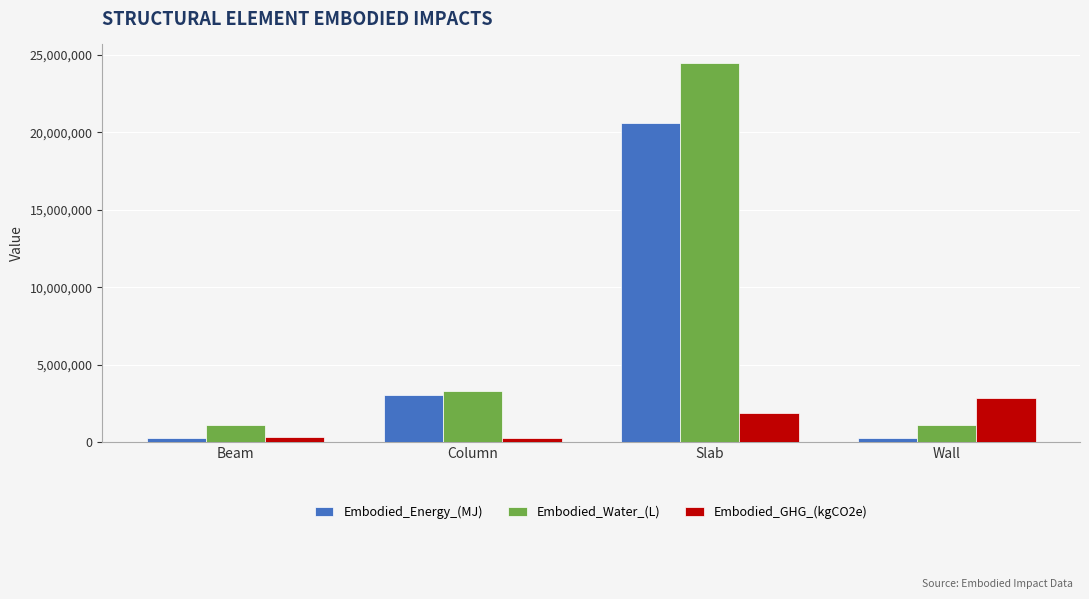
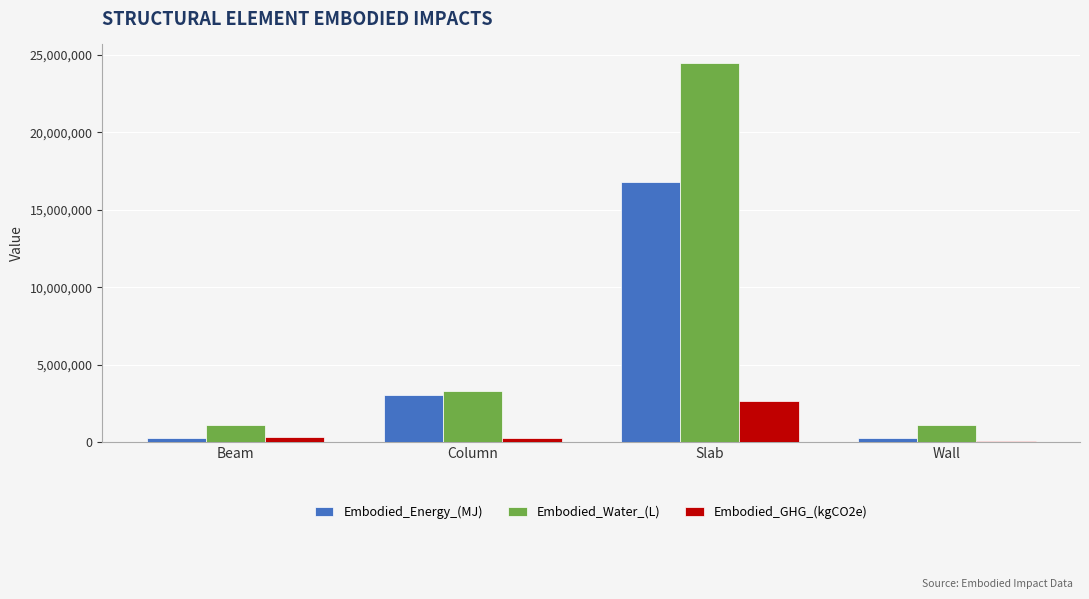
  {
    "Embodied_Energy_(MJ)": {
      "Beam": "300,000",
      "Column": "3,100,000",
-     "Slab": "20,600,000",
+     "Slab": "16,800,000",
      "Wall": "300,000"
    },
    "Embodied_Water_(L)": {
      "Beam": "1,100,000",
      "Column": "3,300,000",
      "Slab": "24,400,000",
      "Wall": "1,100,000"
    },
    "Embodied_GHG_(kgCO2e)": {
      "Beam": "300,000",
      "Column": "300,000",
-     "Slab": "1,900,000",
-     "Wall": "2,900,000"
+     "Slab": "2,700,000",
+     "Wall": "100,000"
    }
  }
